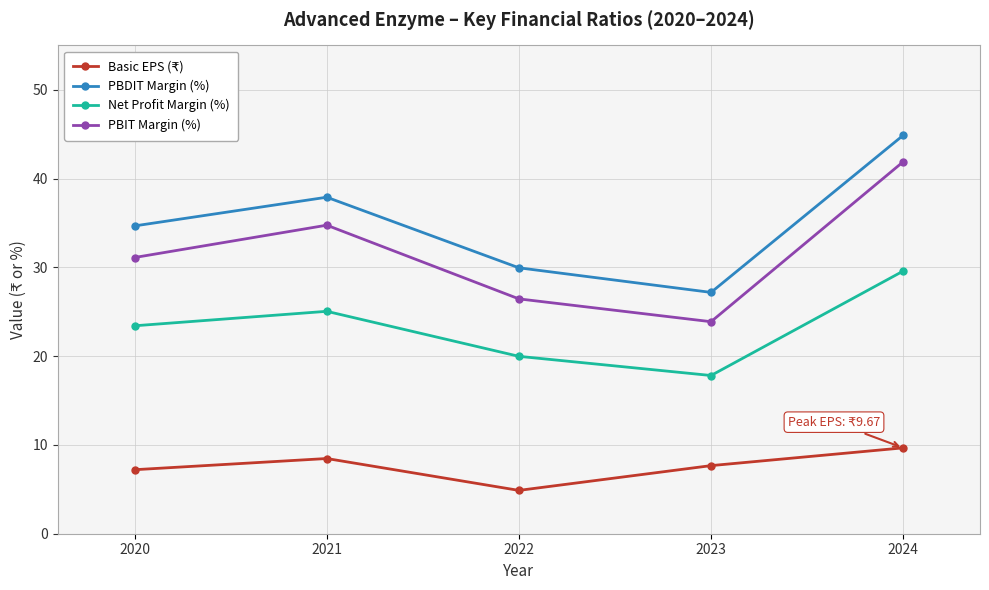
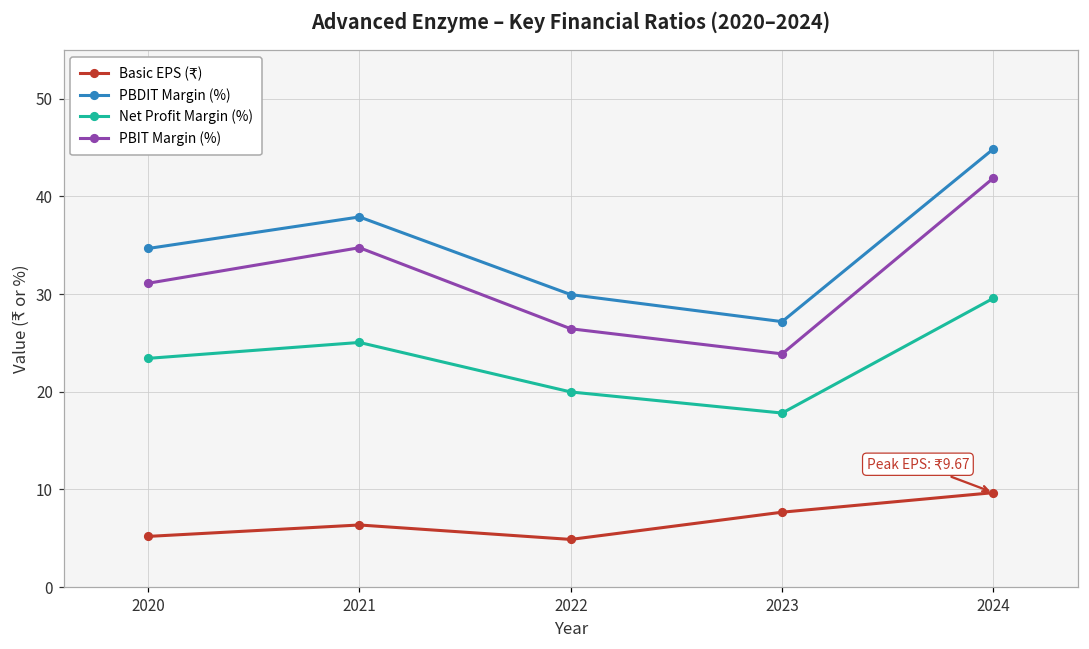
  {
    "Basic EPS (₹)": {
-     "2020": 7,
-     "2021": 8,
+     "2020": 5,
+     "2021": 6,
      "2022": 5,
      "2023": 8
    },
    "PBDIT Margin (%)": {
      "2020": 35,
      "2021": 38,
      "2022": 30,
      "2023": 27,
      "2024": 45
    },
    "Net Profit Margin (%)": {
      "2020": 23,
      "2021": 25,
      "2022": 20,
      "2023": 18,
      "2024": 30
    },
    "PBIT Margin (%)": {
      "2020": 31,
      "2021": 35,
      "2022": 26,
      "2023": 24,
      "2024": 42
    }
  }
